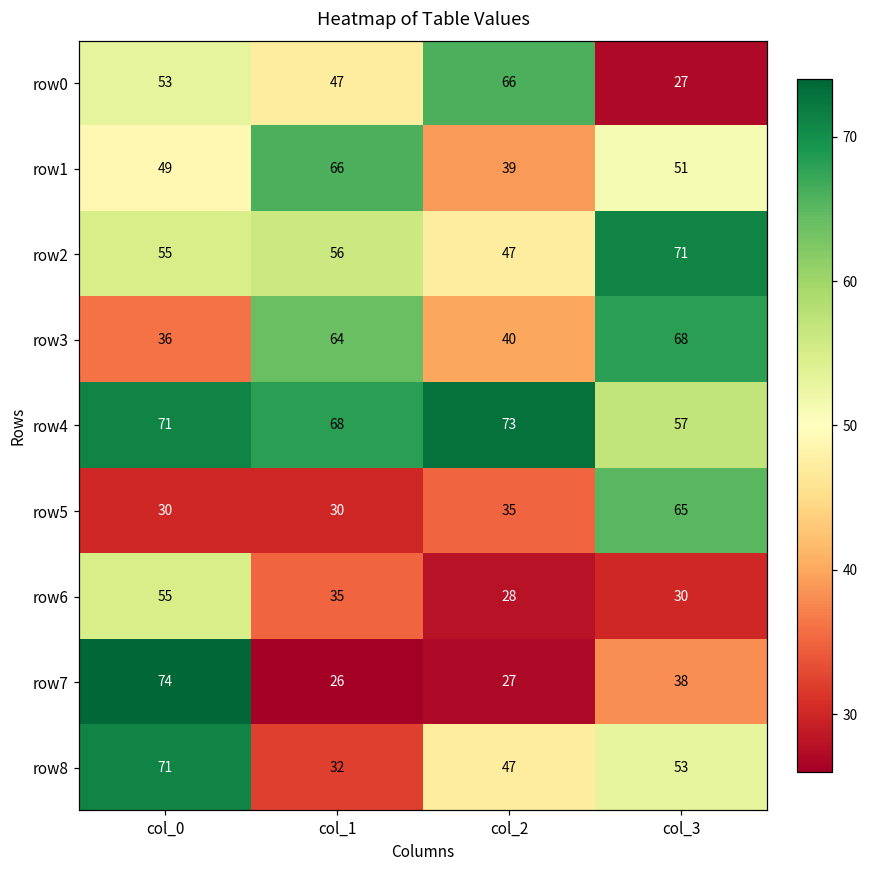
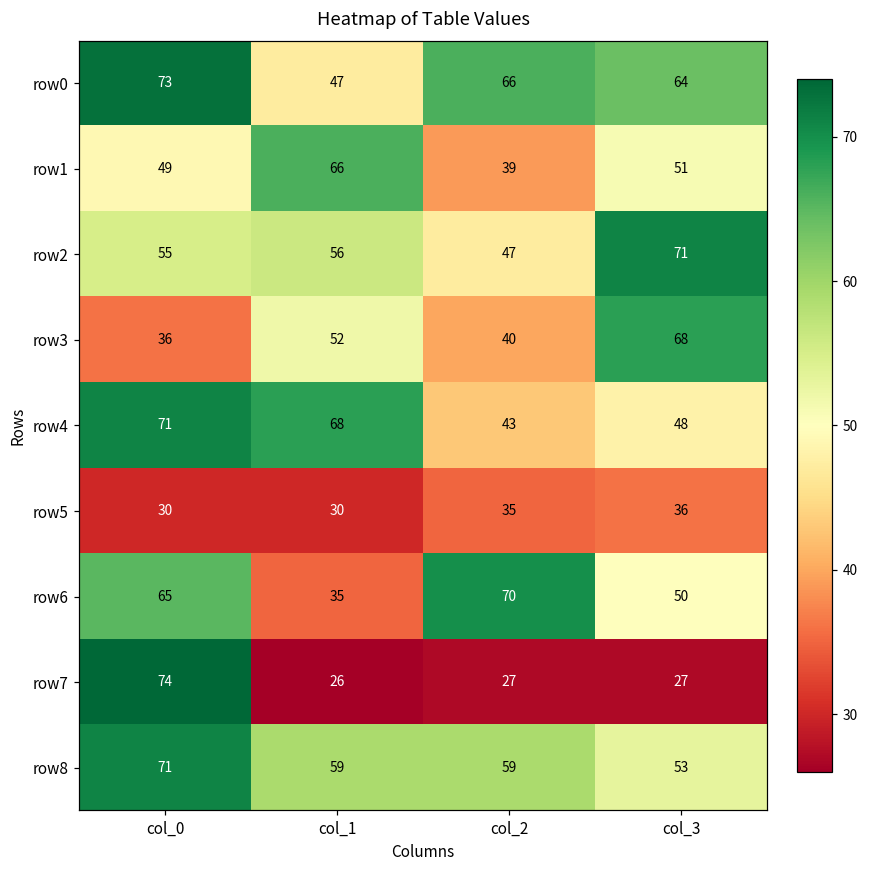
  {
    "row0": {
-     "col_0": 53,
+     "col_0": 73,
      "col_1": 47,
      "col_2": 66,
-     "col_3": 27
+     "col_3": 64
    },
    "row1": {
      "col_0": 49,
      "col_1": 66,
      "col_2": 39,
      "col_3": 51
    },
    "row2": {
      "col_0": 55,
      "col_1": 56,
      "col_2": 47,
      "col_3": 71
    },
    "row3": {
      "col_0": 36,
-     "col_1": 64,
+     "col_1": 52,
      "col_2": 40,
      "col_3": 68
    },
    "row4": {
      "col_0": 71,
      "col_1": 68,
-     "col_2": 73,
-     "col_3": 57
+     "col_2": 43,
+     "col_3": 48
    },
    "row5": {
      "col_0": 30,
      "col_1": 30,
      "col_2": 35,
-     "col_3": 65
+     "col_3": 36
    },
    "row6": {
-     "col_0": 55,
+     "col_0": 65,
      "col_1": 35,
-     "col_2": 28,
-     "col_3": 30
+     "col_2": 70,
+     "col_3": 50
    },
    "row7": {
      "col_0": 74,
      "col_1": 26,
      "col_2": 27,
-     "col_3": 38
+     "col_3": 27
    },
    "row8": {
      "col_0": 71,
-     "col_1": 32,
-     "col_2": 47,
+     "col_1": 59,
+     "col_2": 59,
      "col_3": 53
    }
  }
